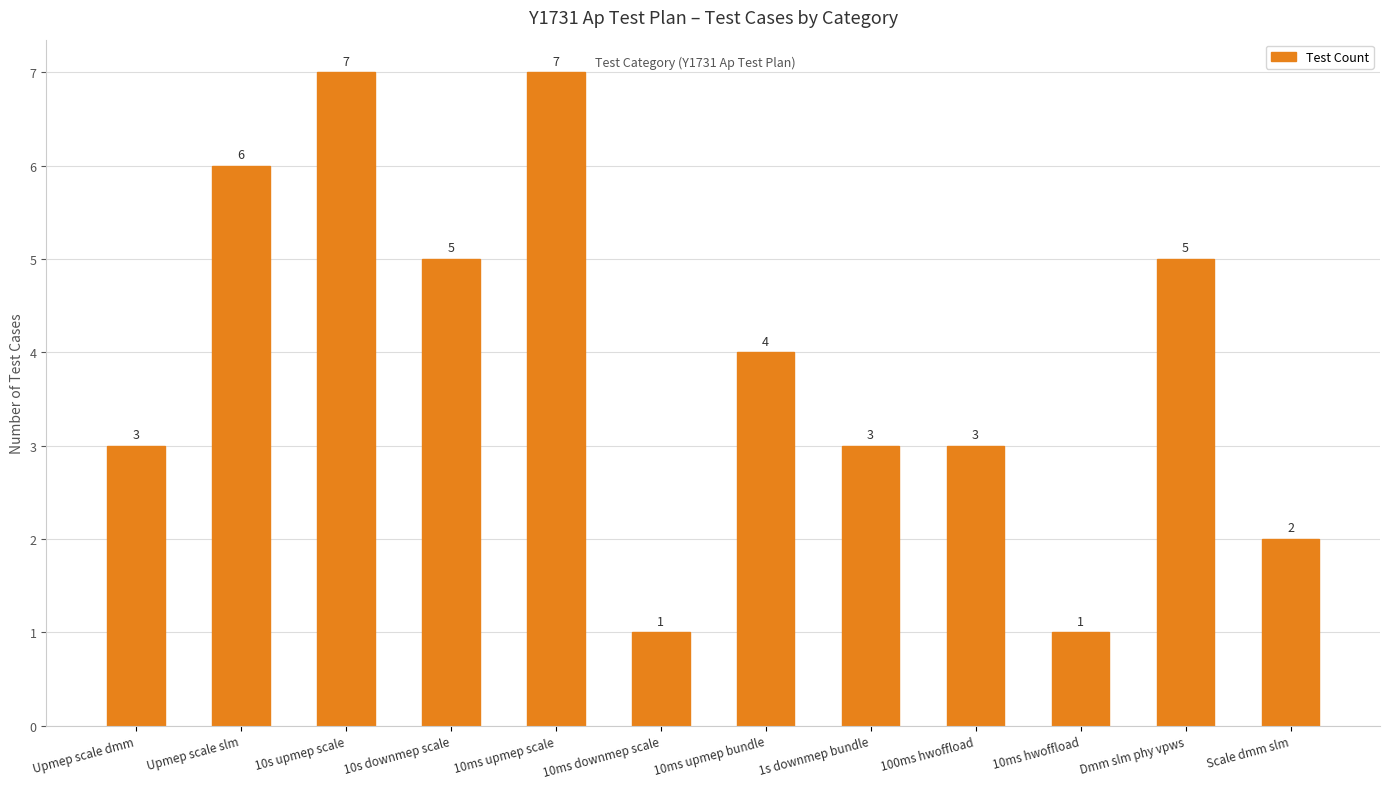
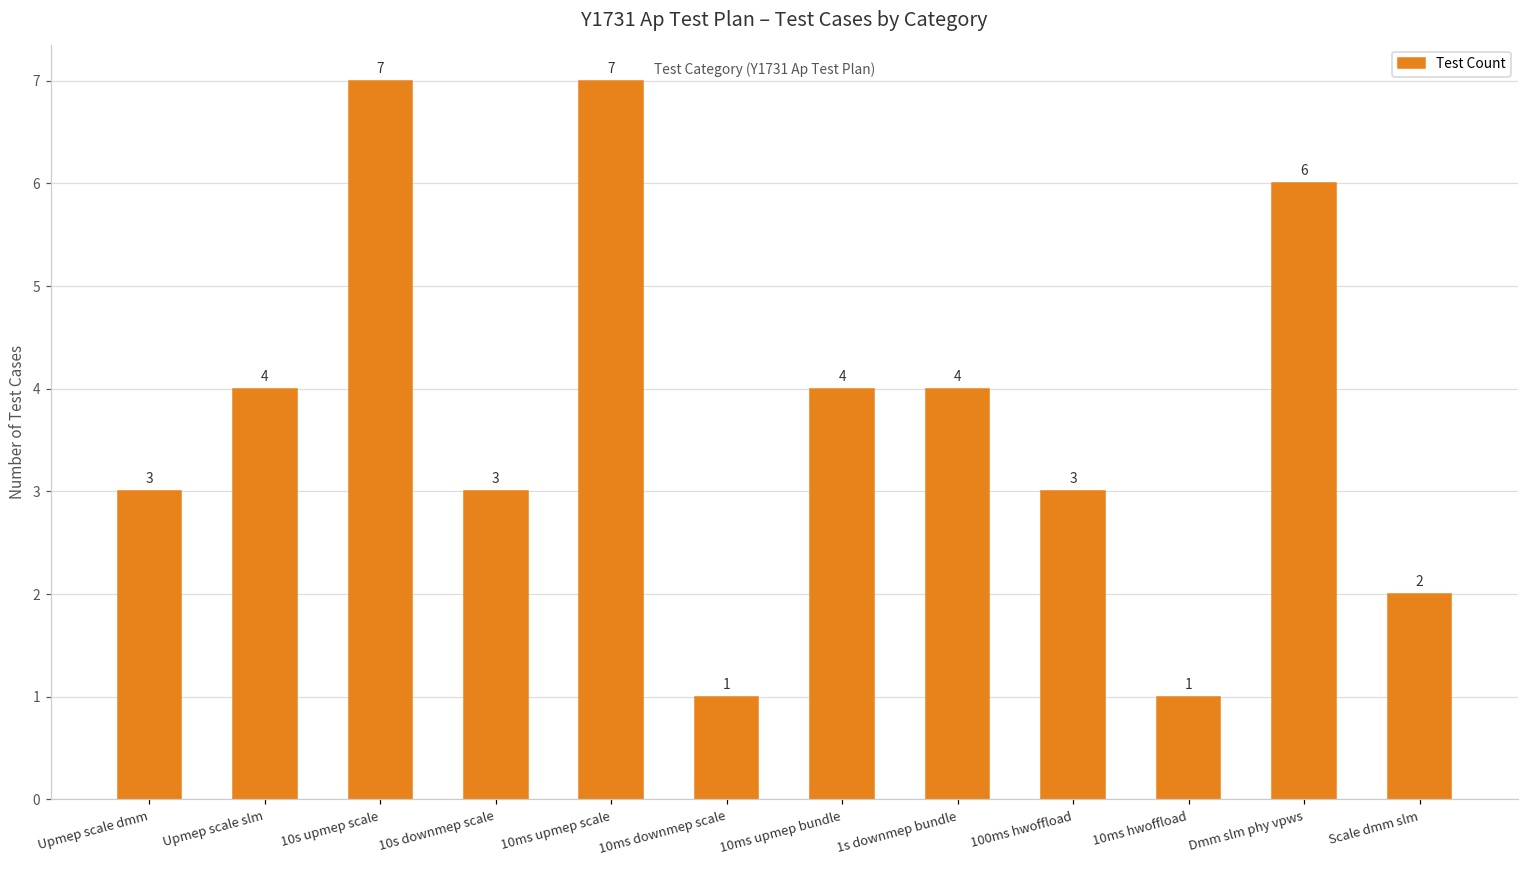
  {
    "Upmep scale dmm": 3,
-   "Upmep scale slm": 6,
+   "Upmep scale slm": 4,
    "10s upmep scale": 7,
-   "10s downmep scale": 5,
+   "10s downmep scale": 3,
    "10ms upmep scale": 7,
    "10ms downmep scale": 1,
    "10ms upmep bundle": 4,
-   "1s downmep bundle": 3,
+   "1s downmep bundle": 4,
    "100ms hwoffload": 3,
    "10ms hwoffload": 1,
-   "Dmm slm phy vpws": 5,
+   "Dmm slm phy vpws": 6,
    "Scale dmm slm": 2
  }
